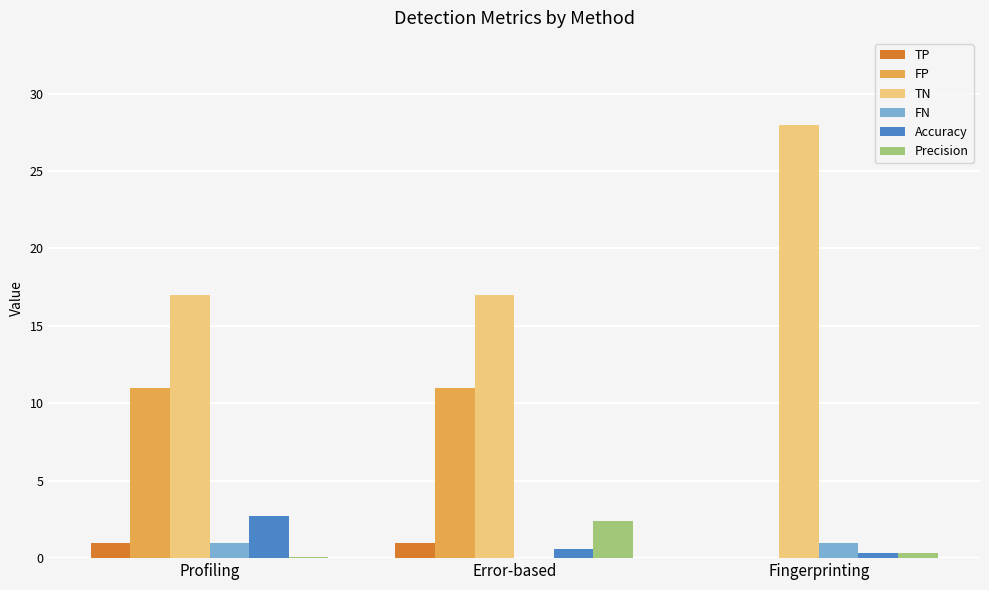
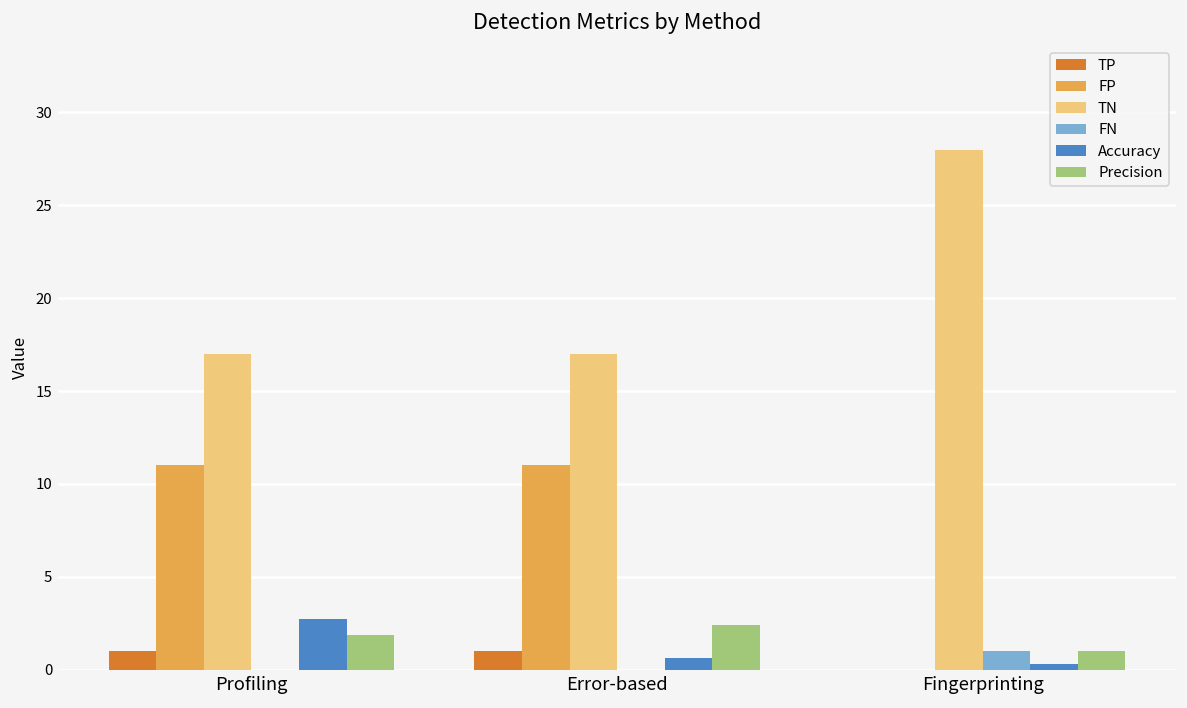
  {
    "FN": {
-     "Profiling": 1,
+     "Profiling": 0,
      "Error-based": 0,
      "Fingerprinting": 1
    },
    "Accuracy": {
      "Profiling": 2.7,
      "Error-based": 0.6,
      "Fingerprinting": 0.3
    },
    "Precision": {
-     "Profiling": 0.1,
+     "Profiling": 1.9,
      "Error-based": 2.4,
-     "Fingerprinting": 0.3
+     "Fingerprinting": 1.0
    }
  }
